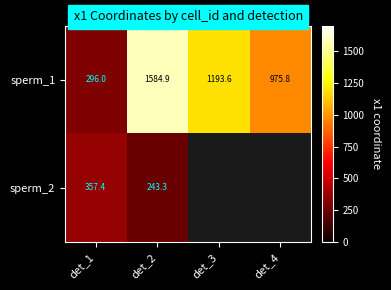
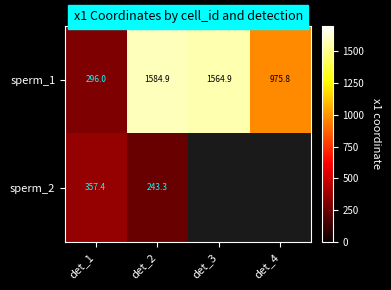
  {
    "sperm_1": {
      "det_1": 296.0,
      "det_2": 1584.9,
-     "det_3": 1193.6,
+     "det_3": 1564.9,
      "det_4": 975.8
    },
    "sperm_2": {
      "det_1": 357.4,
      "det_2": 243.3
    }
  }
